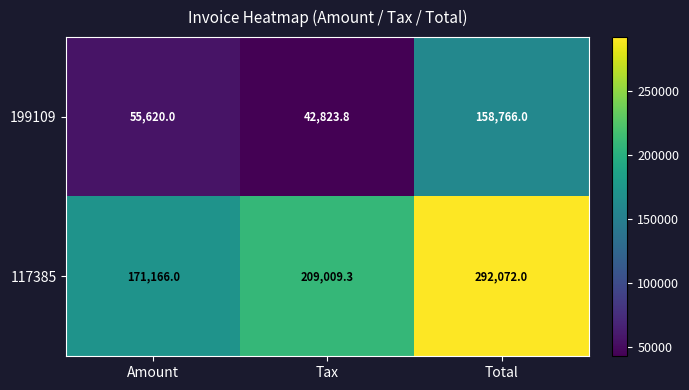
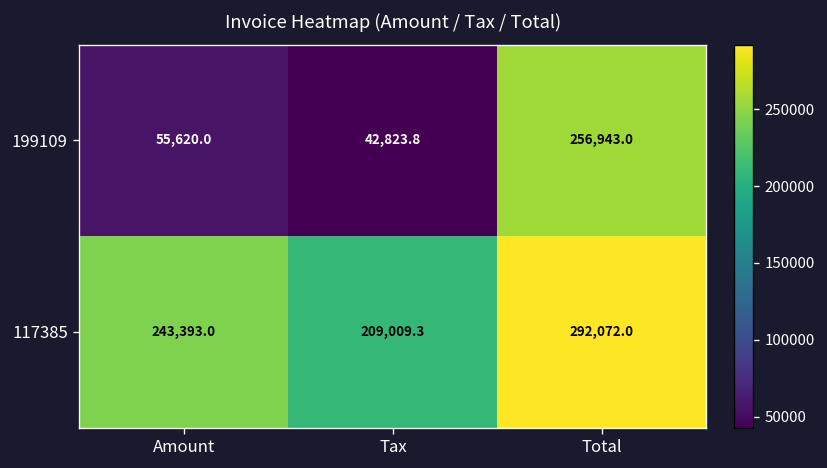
  {
    "199109": {
      "Amount": "55,620.0",
      "Tax": "42,823.8",
-     "Total": "158,766.0"
+     "Total": "256,943.0"
    },
    "117385": {
-     "Amount": "171,166.0",
+     "Amount": "243,393.0",
      "Tax": "209,009.3",
      "Total": "292,072.0"
    }
  }
